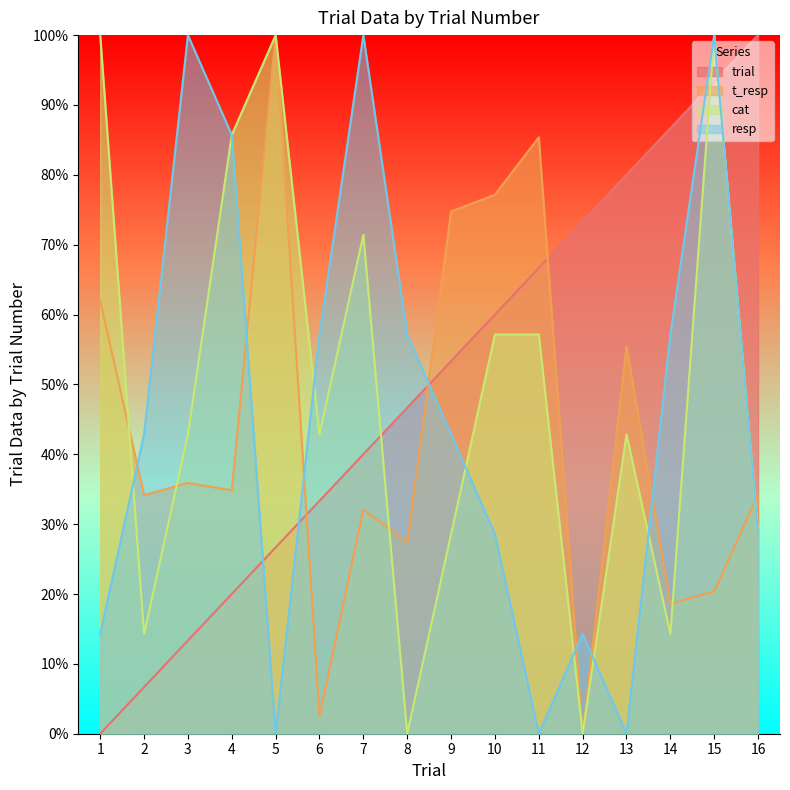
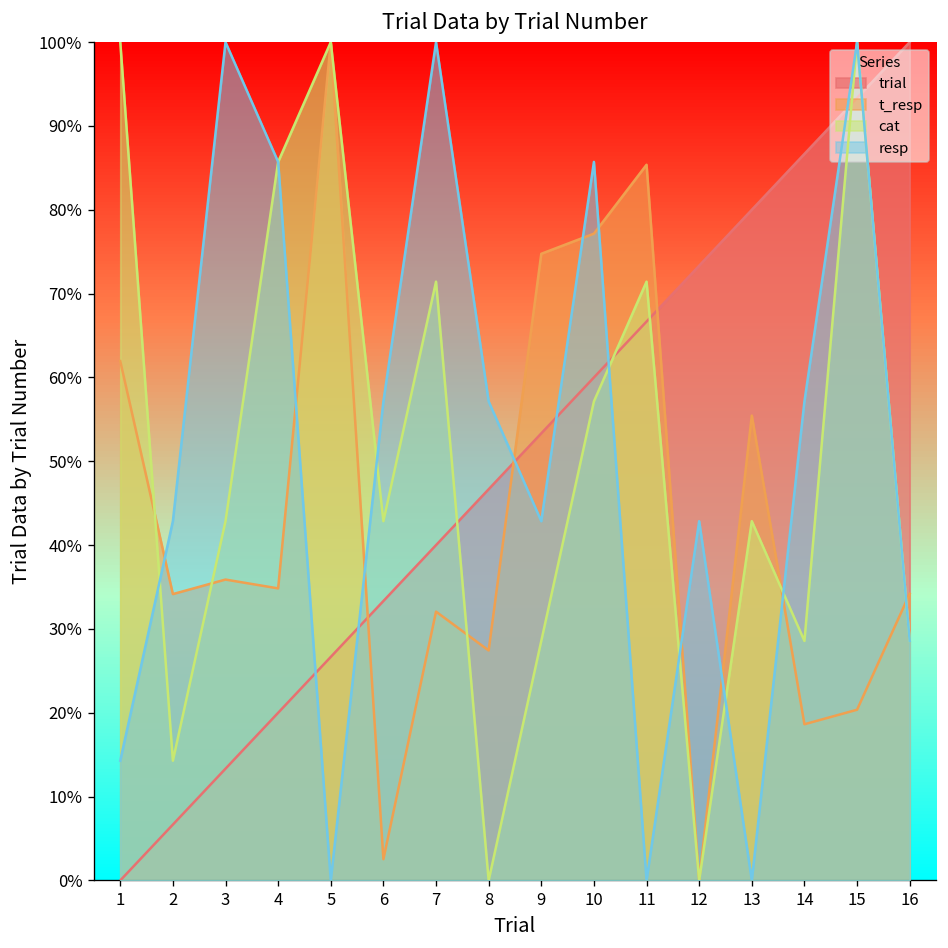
  {
    "cat": {
      "1": "100%",
      "2": "14%",
      "3": "43%",
      "6": "43%",
      "7": "71%",
      "8": "0%",
      "9": "29%",
      "10": "57%",
-     "11": "57%",
+     "11": "71%",
      "13": "43%",
-     "14": "14%"
+     "14": "29%"
    },
    "resp": {
      "1": "14%",
      "2": "43%",
      "3": "100%",
      "5": "0%",
      "6": "57%",
      "7": "100%",
      "8": "57%",
      "9": "43%",
-     "10": "29%",
+     "10": "86%",
      "11": "0%",
-     "12": "14%",
+     "12": "43%",
      "13": "0%",
      "14": "57%"
    }
  }
